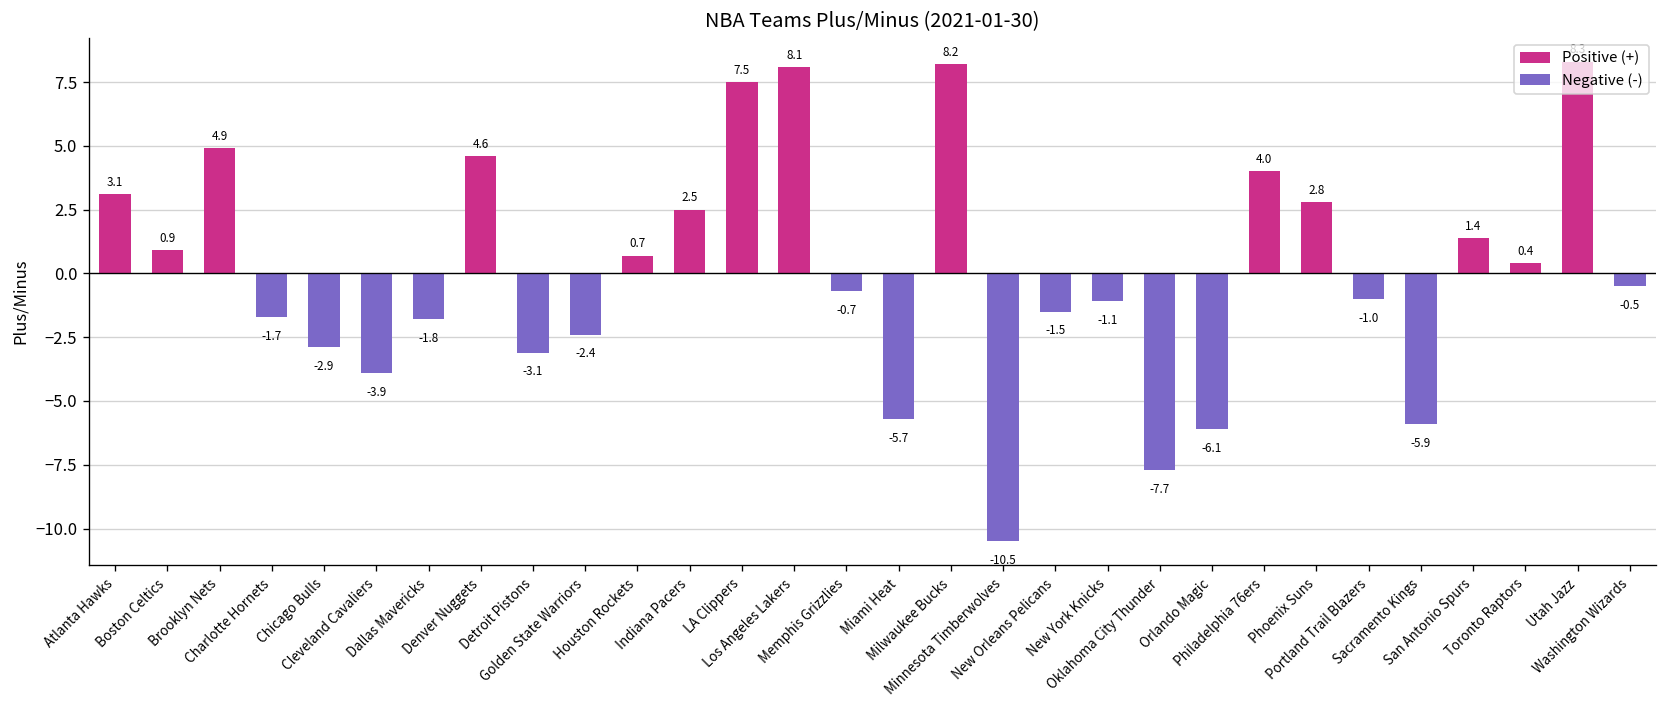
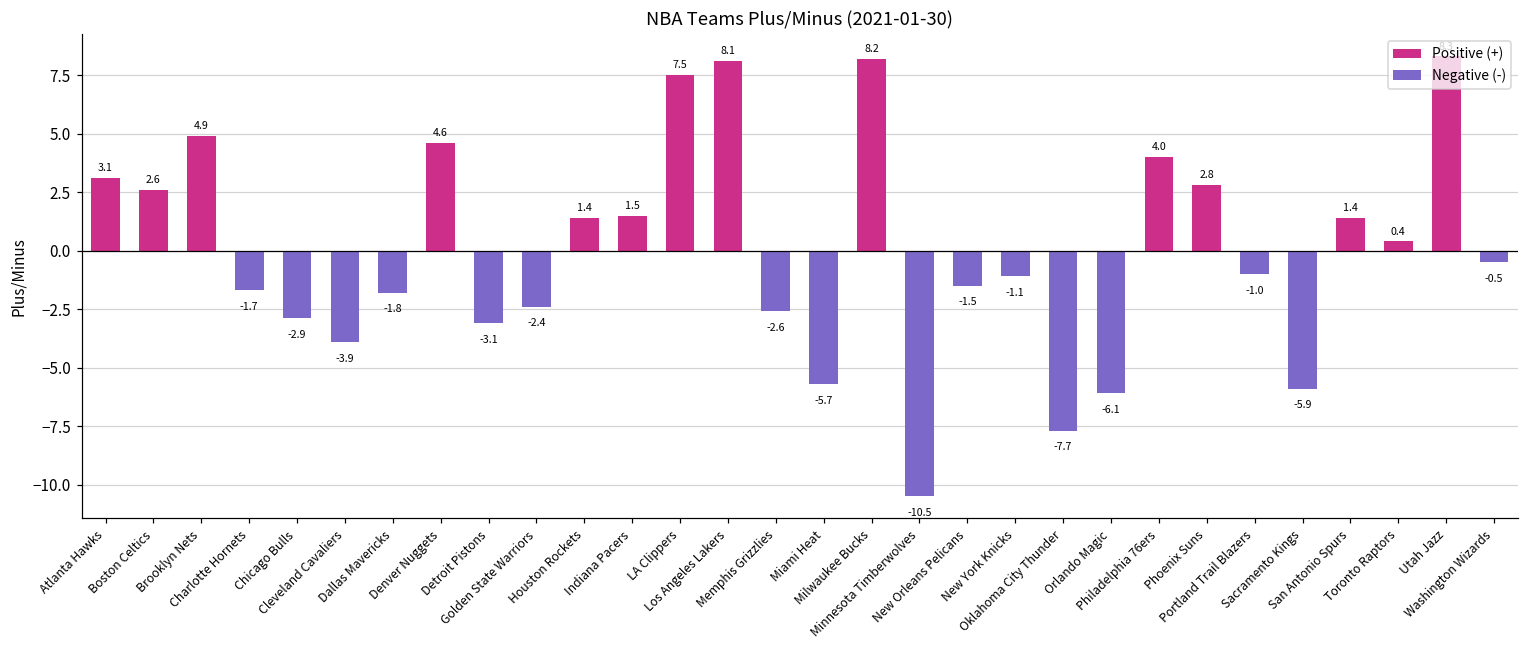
  {
    "Atlanta Hawks": 3.1,
-   "Boston Celtics": 0.9,
+   "Boston Celtics": 2.6,
    "Brooklyn Nets": 4.9,
    "Charlotte Hornets": -1.7,
    "Chicago Bulls": -2.9,
    "Cleveland Cavaliers": -3.9,
    "Dallas Mavericks": -1.8,
    "Denver Nuggets": 4.6,
    "Detroit Pistons": -3.1,
    "Golden State Warriors": -2.4,
-   "Houston Rockets": 0.7,
-   "Indiana Pacers": 2.5,
+   "Houston Rockets": 1.4,
+   "Indiana Pacers": 1.5,
    "LA Clippers": 7.5,
    "Los Angeles Lakers": 8.1,
-   "Memphis Grizzlies": -0.7,
+   "Memphis Grizzlies": -2.6,
    "Miami Heat": -5.7,
    "Milwaukee Bucks": 8.2,
    "Minnesota Timberwolves": -10.5,
    "New Orleans Pelicans": -1.5,
    "New York Knicks": -1.1,
    "Oklahoma City Thunder": -7.7,
    "Orlando Magic": -6.1,
    "Philadelphia 76ers": 4.0,
    "Phoenix Suns": 2.8,
    "Portland Trail Blazers": -1.0,
    "Sacramento Kings": -5.9,
    "San Antonio Spurs": 1.4,
    "Toronto Raptors": 0.4,
    "Washington Wizards": -0.5
  }
